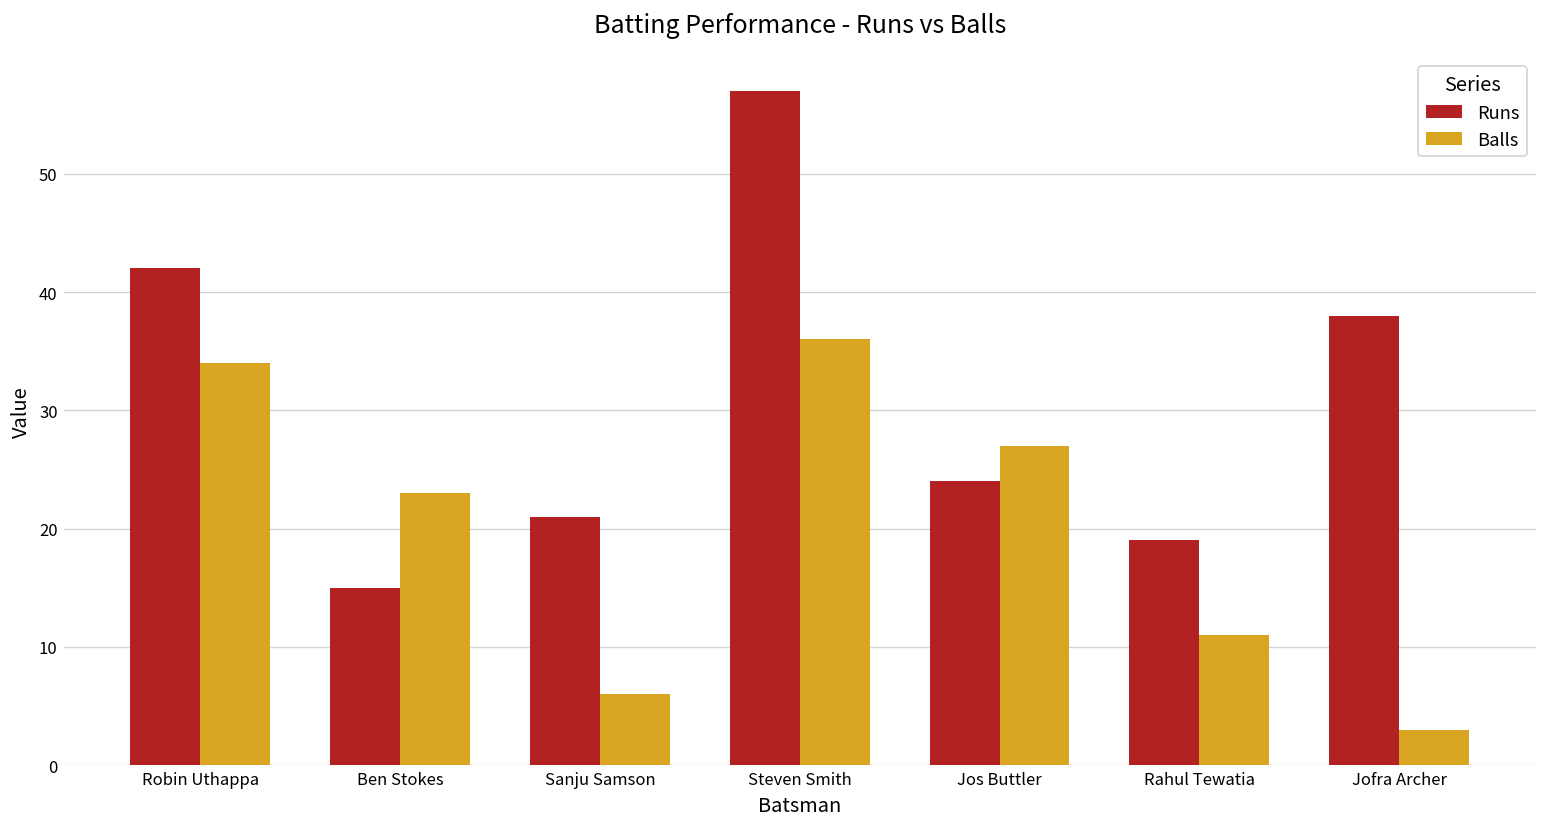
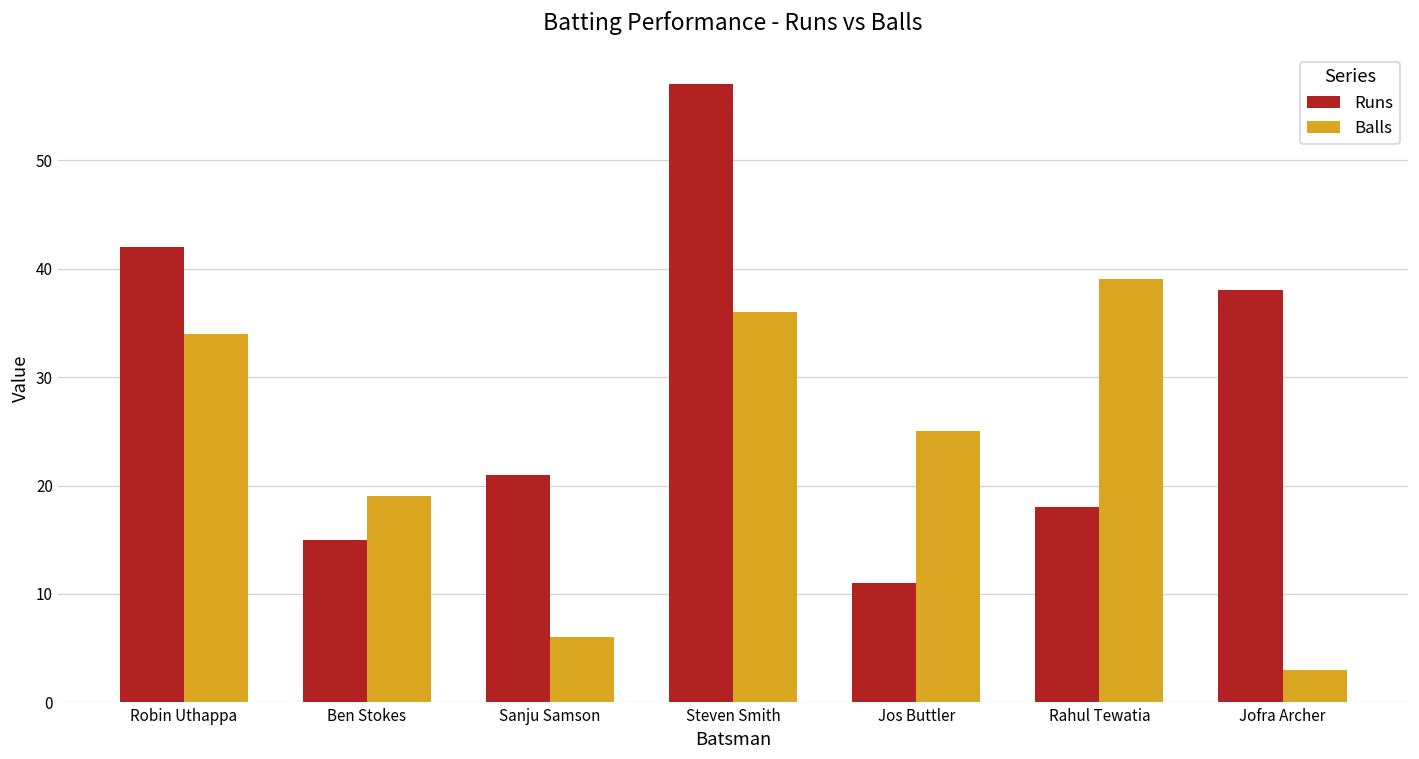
  {
    "Runs": {
      "Robin Uthappa": 42,
      "Ben Stokes": 15,
      "Sanju Samson": 21,
      "Steven Smith": 57,
-     "Jos Buttler": 24,
-     "Rahul Tewatia": 19,
+     "Jos Buttler": 11,
+     "Rahul Tewatia": 18,
      "Jofra Archer": 38
    },
    "Balls": {
      "Robin Uthappa": 34,
-     "Ben Stokes": 23,
+     "Ben Stokes": 19,
      "Sanju Samson": 6,
      "Steven Smith": 36,
-     "Jos Buttler": 27,
-     "Rahul Tewatia": 11,
+     "Jos Buttler": 25,
+     "Rahul Tewatia": 39,
      "Jofra Archer": 3
    }
  }
